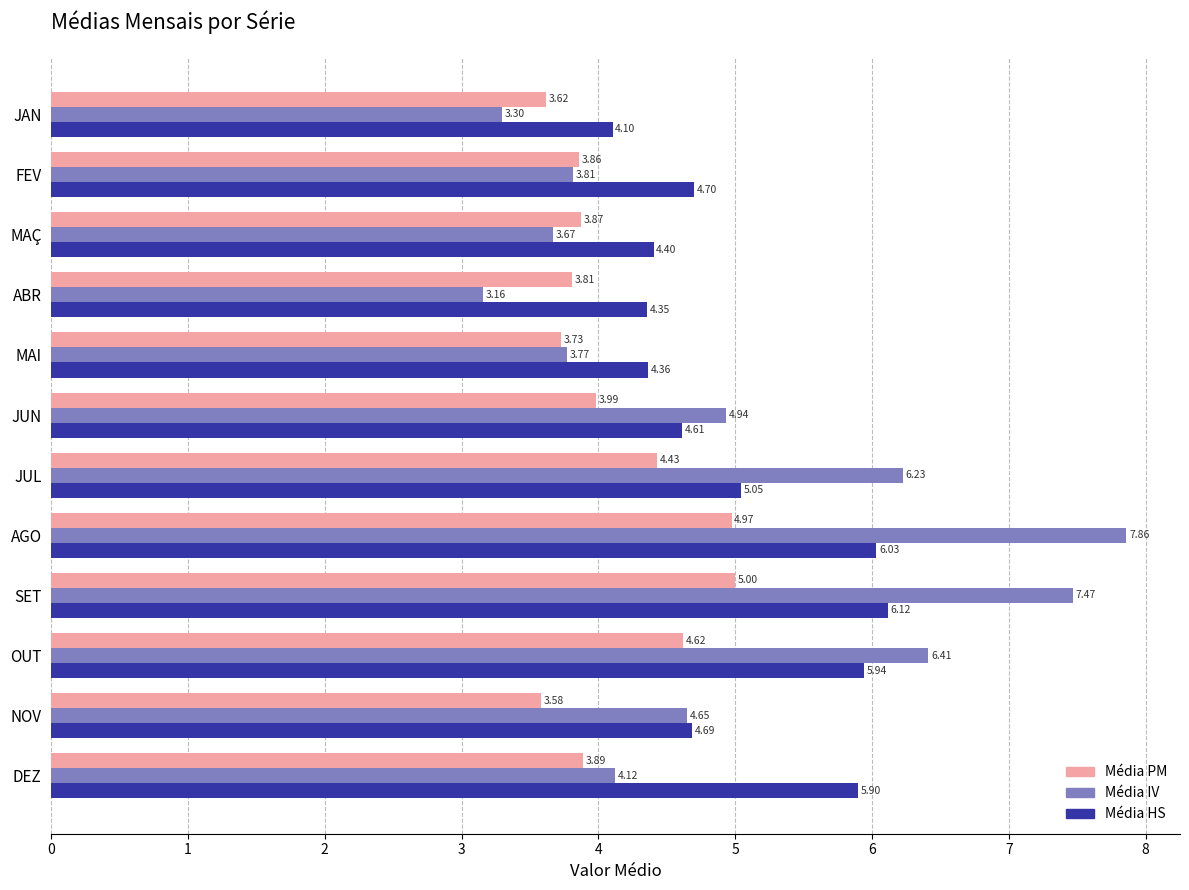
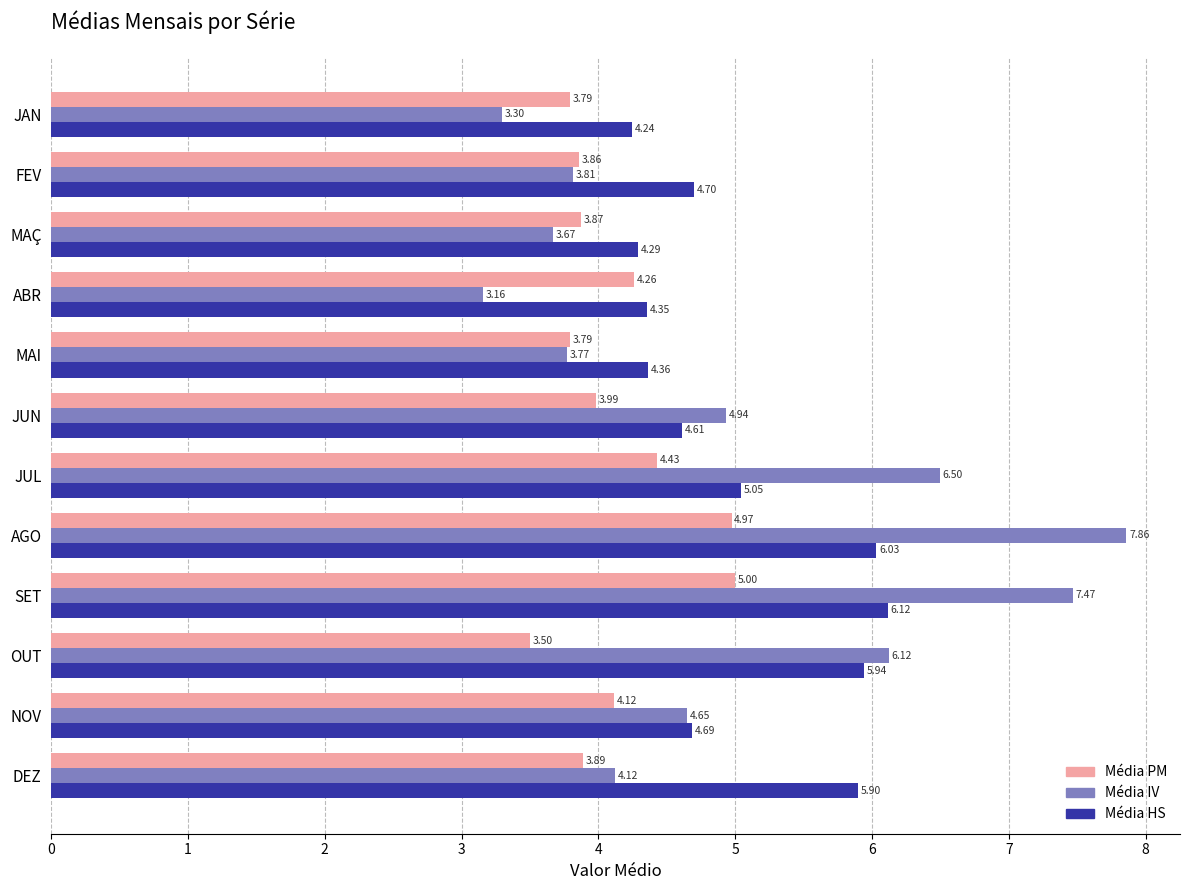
  {
    "Média PM": {
-     "JAN": 3.62,
+     "JAN": 3.79,
      "FEV": 3.86,
      "MAÇ": 3.87,
-     "ABR": 3.81,
-     "MAI": 3.73,
+     "ABR": 4.26,
+     "MAI": 3.79,
      "JUN": 3.99,
      "JUL": 4.43,
      "AGO": 4.97,
      "SET": 5.00,
-     "OUT": 4.62,
-     "NOV": 3.58,
+     "OUT": 3.50,
+     "NOV": 4.12,
      "DEZ": 3.89
    },
    "Média IV": {
      "JAN": 3.30,
      "FEV": 3.81,
      "MAÇ": 3.67,
      "ABR": 3.16,
      "MAI": 3.77,
      "JUN": 4.94,
-     "JUL": 6.23,
+     "JUL": 6.50,
      "AGO": 7.86,
      "SET": 7.47,
-     "OUT": 6.41,
+     "OUT": 6.12,
      "NOV": 4.65,
      "DEZ": 4.12
    },
    "Média HS": {
-     "JAN": 4.10,
+     "JAN": 4.24,
      "FEV": 4.70,
-     "MAÇ": 4.40,
+     "MAÇ": 4.29,
      "ABR": 4.35,
      "MAI": 4.36,
      "JUN": 4.61,
      "JUL": 5.05,
      "AGO": 6.03,
      "SET": 6.12,
      "OUT": 5.94,
      "NOV": 4.69,
      "DEZ": 5.90
    }
  }
